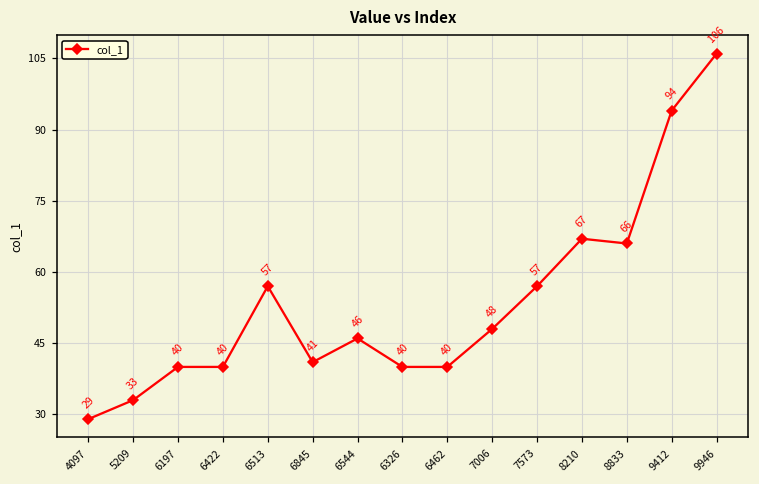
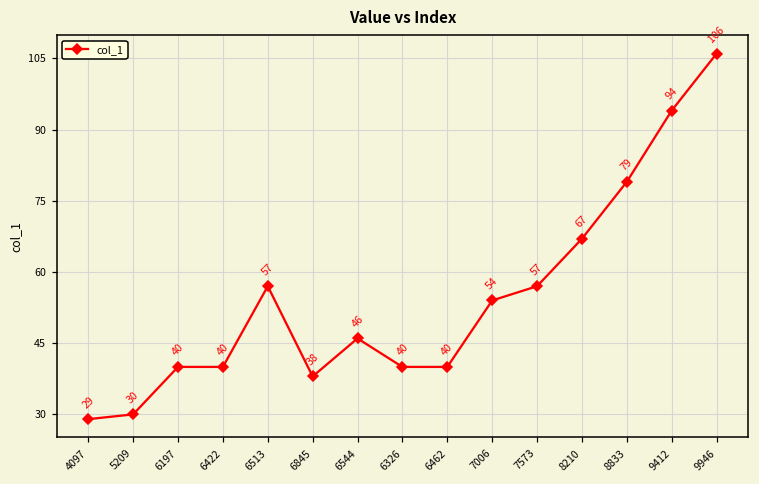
  {
    "4097": 29,
-   "5209": 33,
+   "5209": 30,
    "6197": 40,
    "6422": 40,
    "6513": 57,
-   "6845": 41,
+   "6845": 38,
    "6544": 46,
    "6326": 40,
    "6462": 40,
-   "7006": 48,
+   "7006": 54,
    "7573": 57,
    "8210": 67,
-   "8833": 66,
+   "8833": 79,
    "9412": 94,
    "9946": 106
  }
